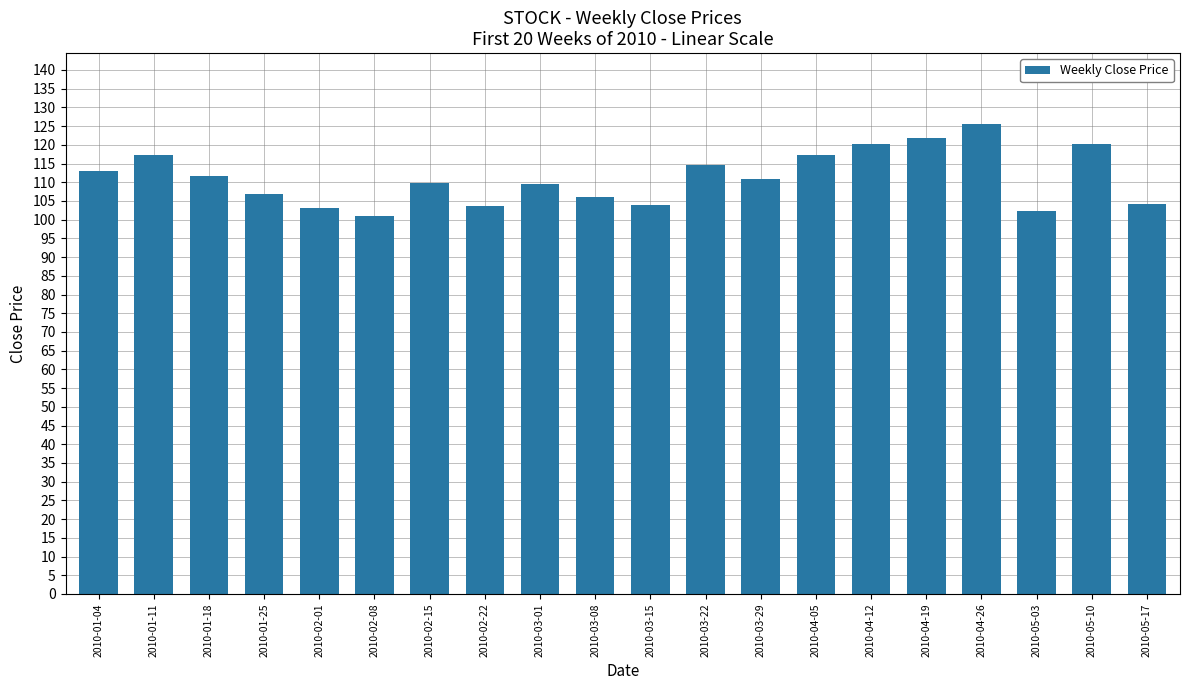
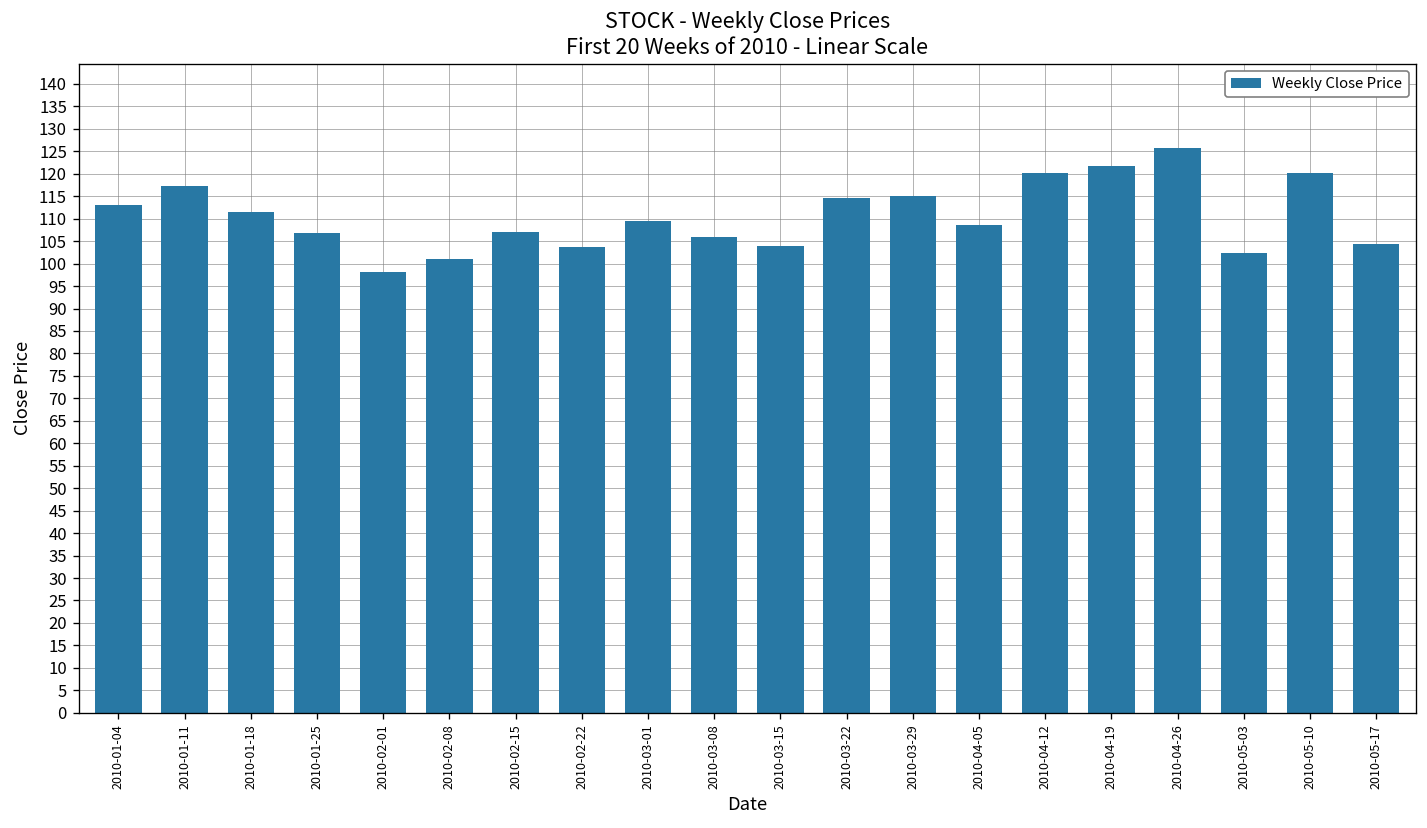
  {
    "2010-01-04": 113,
    "2010-01-11": 117,
    "2010-01-18": 112,
    "2010-01-25": 107,
-   "2010-02-01": 103,
+   "2010-02-01": 98,
    "2010-02-08": 101,
-   "2010-02-15": 110,
+   "2010-02-15": 107,
    "2010-02-22": 104,
    "2010-03-01": 110,
    "2010-03-08": 106,
    "2010-03-15": 104,
    "2010-03-22": 115,
-   "2010-03-29": 111,
-   "2010-04-05": 117,
+   "2010-03-29": 115,
+   "2010-04-05": 109,
    "2010-04-12": 120,
    "2010-04-19": 122,
    "2010-04-26": 126,
    "2010-05-03": 102,
    "2010-05-10": 120,
    "2010-05-17": 104
  }
